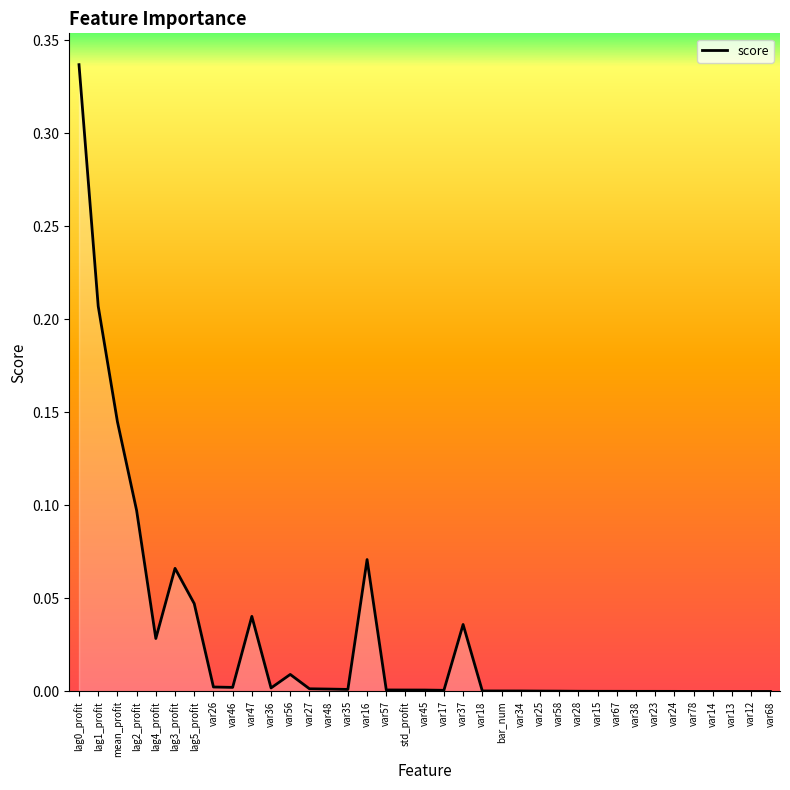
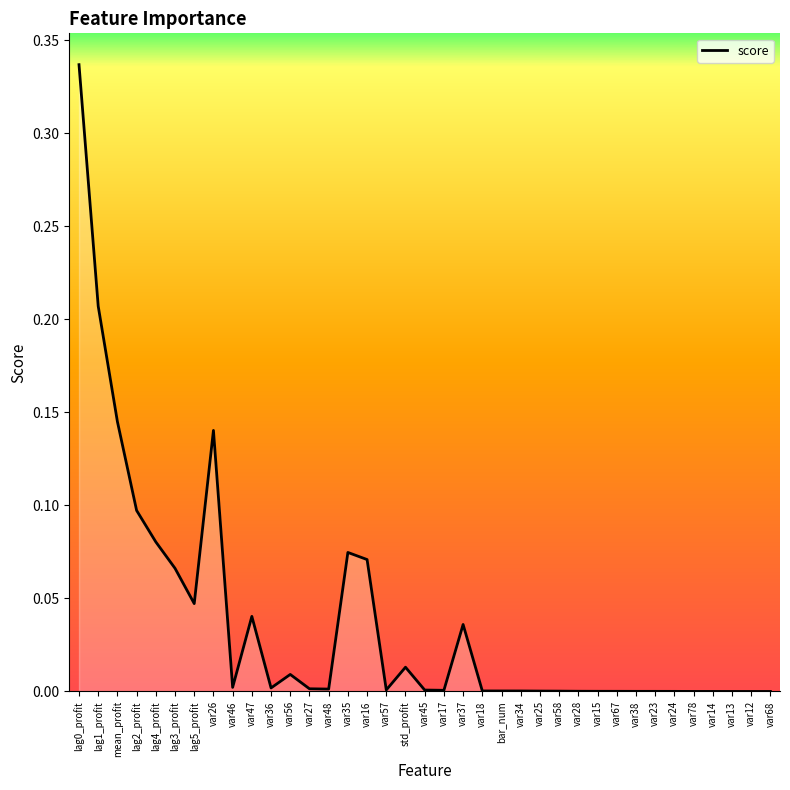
  {
    "lag0_profit": 0.337,
    "lag1_profit": 0.207,
    "mean_profit": 0.145,
    "lag2_profit": 0.097,
-   "lag4_profit": 0.028,
+   "lag4_profit": 0.080,
    "lag3_profit": 0.066,
    "lag5_profit": 0.047,
-   "var26": 0.002,
+   "var26": 0.140,
    "var46": 0.002,
    "var47": 0.040,
    "var36": 0.002,
    "var56": 0.009,
    "var27": 0.001,
    "var48": 0.001,
-   "var35": 0.001,
+   "var35": 0.075,
    "var16": 0.071,
    "var57": 0.001,
-   "std_profit": 0.001,
+   "std_profit": 0.013,
    "var45": 0.001,
    "var17": 0.001,
    "var37": 0.036,
    "var18": 0.000,
    "bar_num": 0.000,
    "var34": 0.000,
    "var25": 0.000,
    "var58": 0.000,
    "var28": 0.000,
    "var15": 0.000,
    "var67": 0.000,
    "var38": 0.000,
    "var23": 0.000,
    "var24": 0.000,
    "var78": 0.000,
    "var14": 0.000,
    "var13": 0.000,
    "var12": 0.000,
    "var68": 0.000
  }
